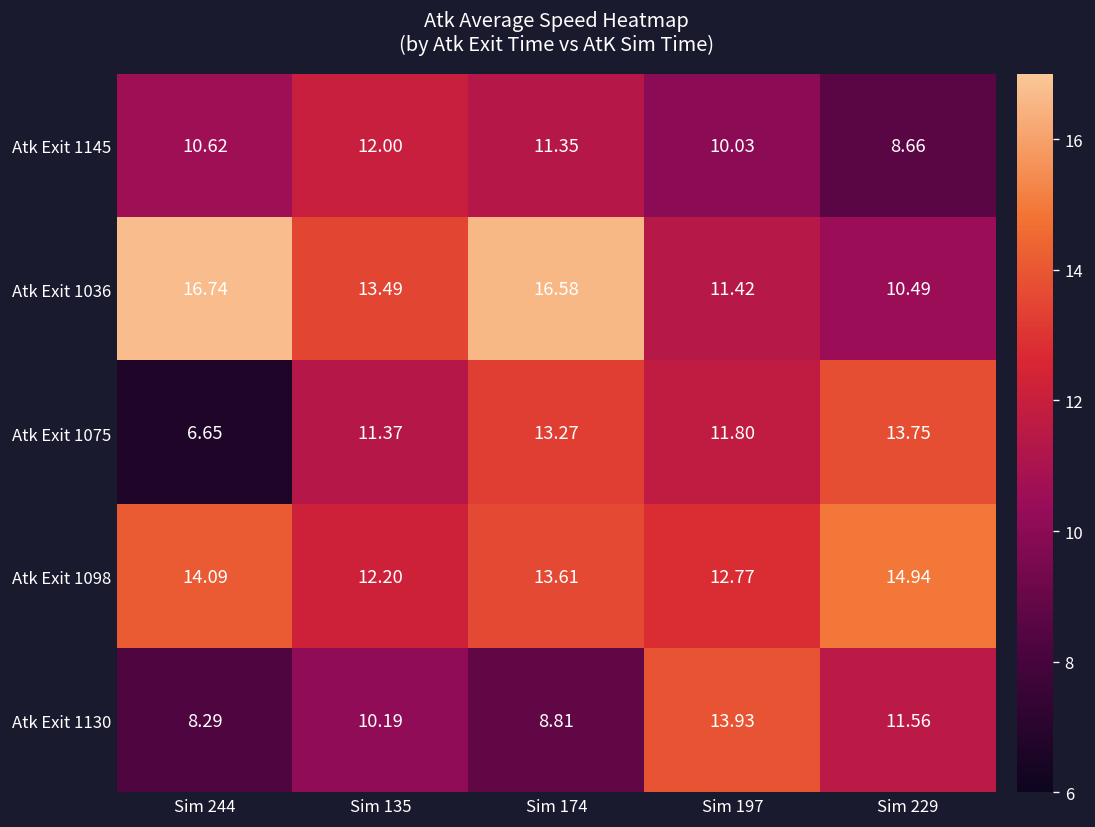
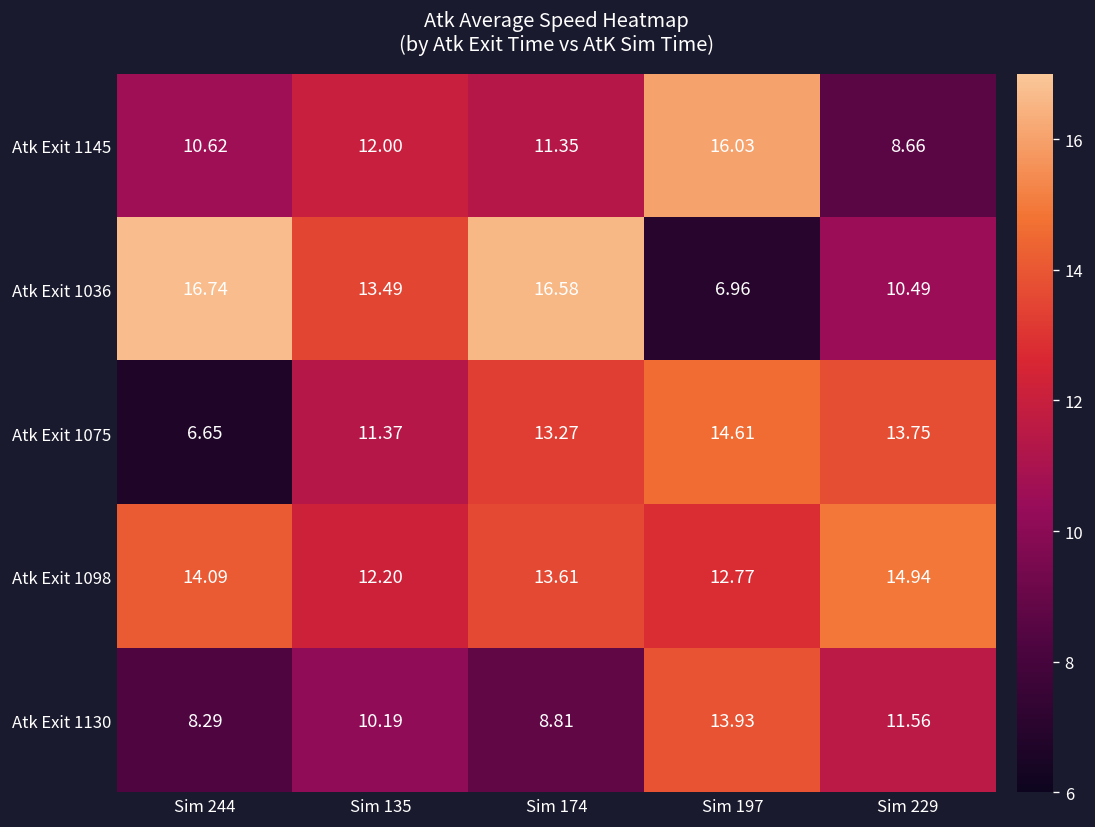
  {
    "Atk Exit 1145": {
      "Sim 244": 10.62,
      "Sim 135": 12.00,
      "Sim 174": 11.35,
-     "Sim 197": 10.03,
+     "Sim 197": 16.03,
      "Sim 229": 8.66
    },
    "Atk Exit 1036": {
      "Sim 244": 16.74,
      "Sim 135": 13.49,
      "Sim 174": 16.58,
-     "Sim 197": 11.42,
+     "Sim 197": 6.96,
      "Sim 229": 10.49
    },
    "Atk Exit 1075": {
      "Sim 244": 6.65,
      "Sim 135": 11.37,
      "Sim 174": 13.27,
-     "Sim 197": 11.80,
+     "Sim 197": 14.61,
      "Sim 229": 13.75
    },
    "Atk Exit 1098": {
      "Sim 244": 14.09,
      "Sim 135": 12.20,
      "Sim 174": 13.61,
      "Sim 197": 12.77,
      "Sim 229": 14.94
    },
    "Atk Exit 1130": {
      "Sim 244": 8.29,
      "Sim 135": 10.19,
      "Sim 174": 8.81,
      "Sim 197": 13.93,
      "Sim 229": 11.56
    }
  }
